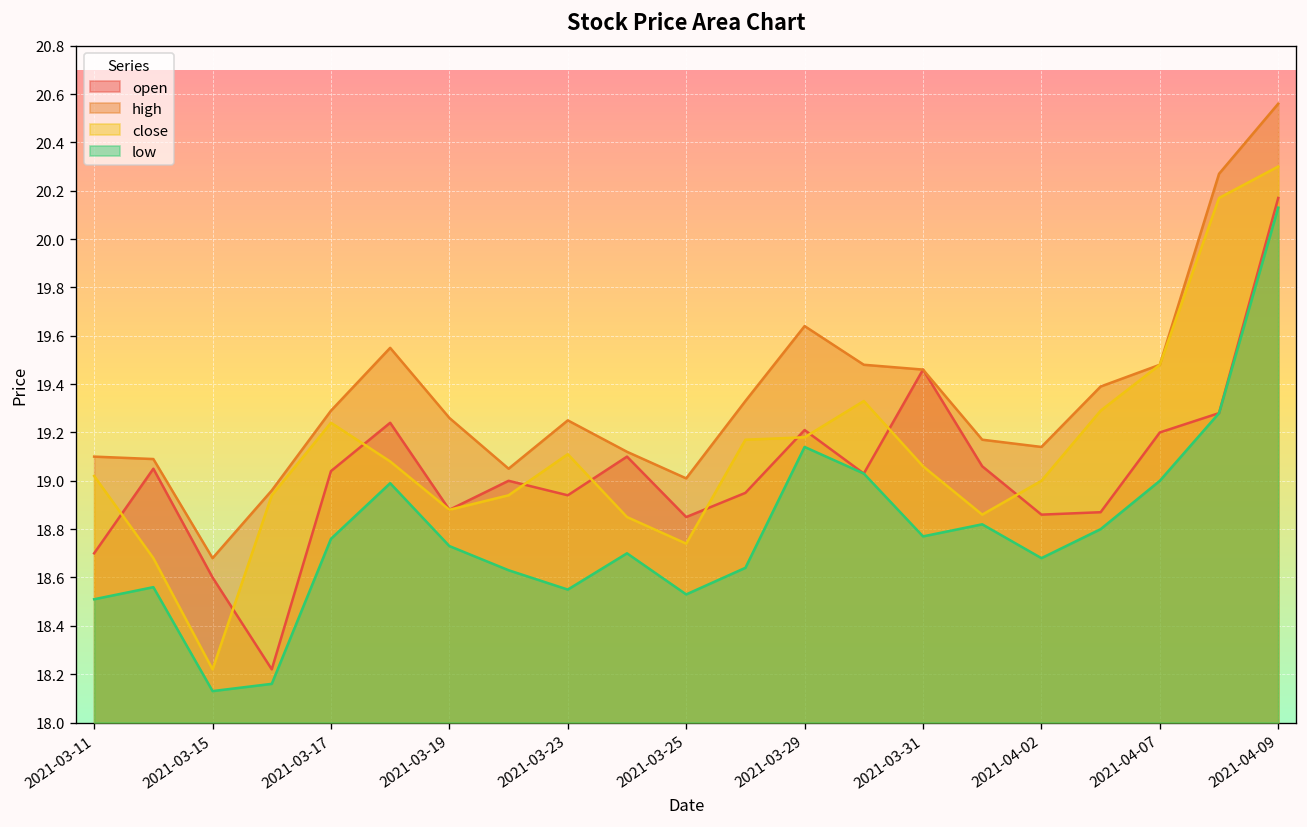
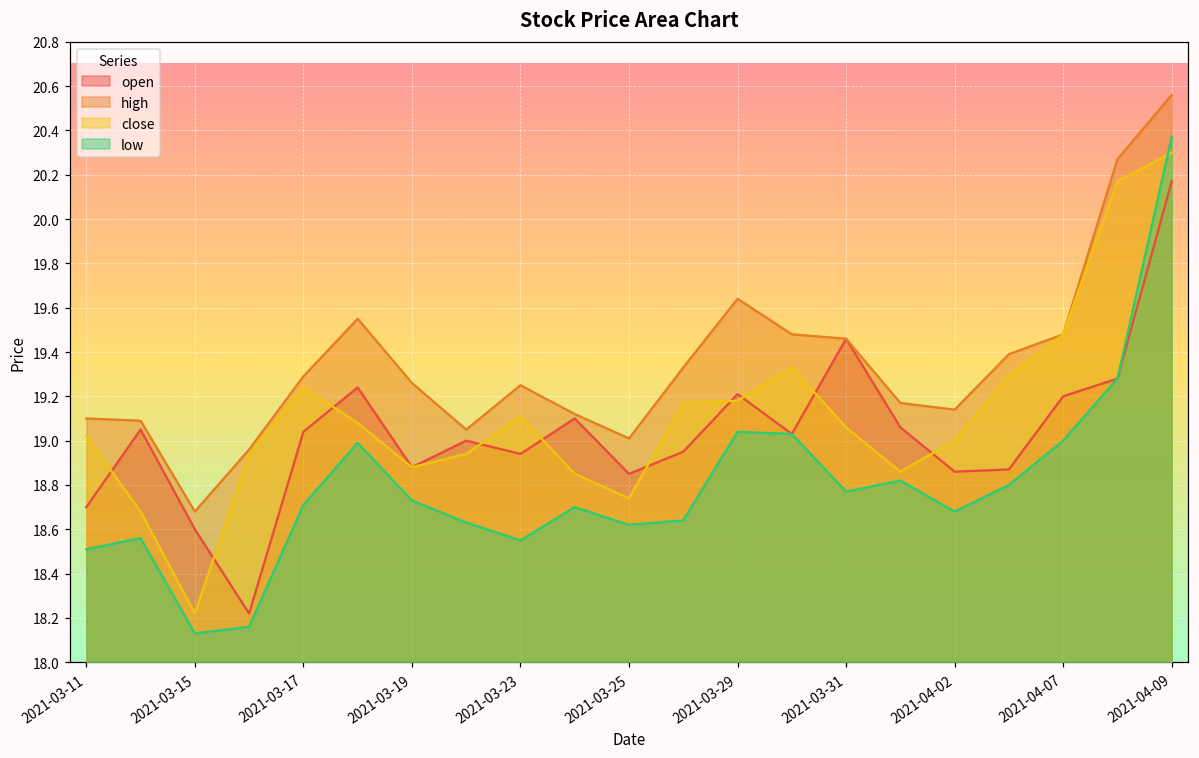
  {
    "low": {
      "2021-03-11": 18.51,
      "2021-03-15": 18.13,
-     "2021-03-17": 18.76,
+     "2021-03-17": 18.71,
      "2021-03-19": 18.73,
      "2021-03-23": 18.55,
-     "2021-03-25": 18.53,
-     "2021-03-29": 19.14,
+     "2021-03-25": 18.62,
+     "2021-03-29": 19.04,
      "2021-03-31": 18.77,
      "2021-04-02": 18.68,
      "2021-04-07": 19.00,
-     "2021-04-09": 20.13
+     "2021-04-09": 20.37
    }
  }
